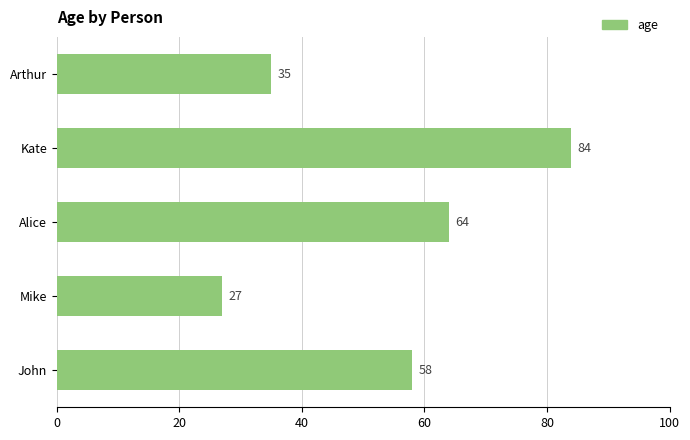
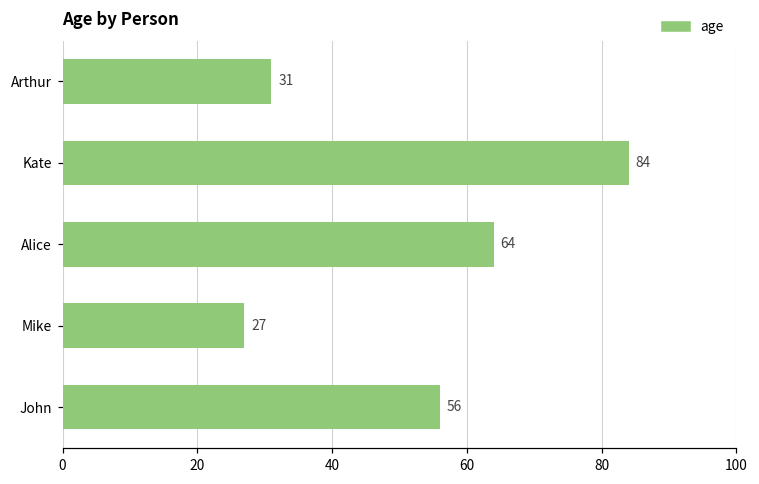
  {
-   "Arthur": 35,
+   "Arthur": 31,
    "Kate": 84,
    "Alice": 64,
    "Mike": 27,
-   "John": 58
+   "John": 56
  }
